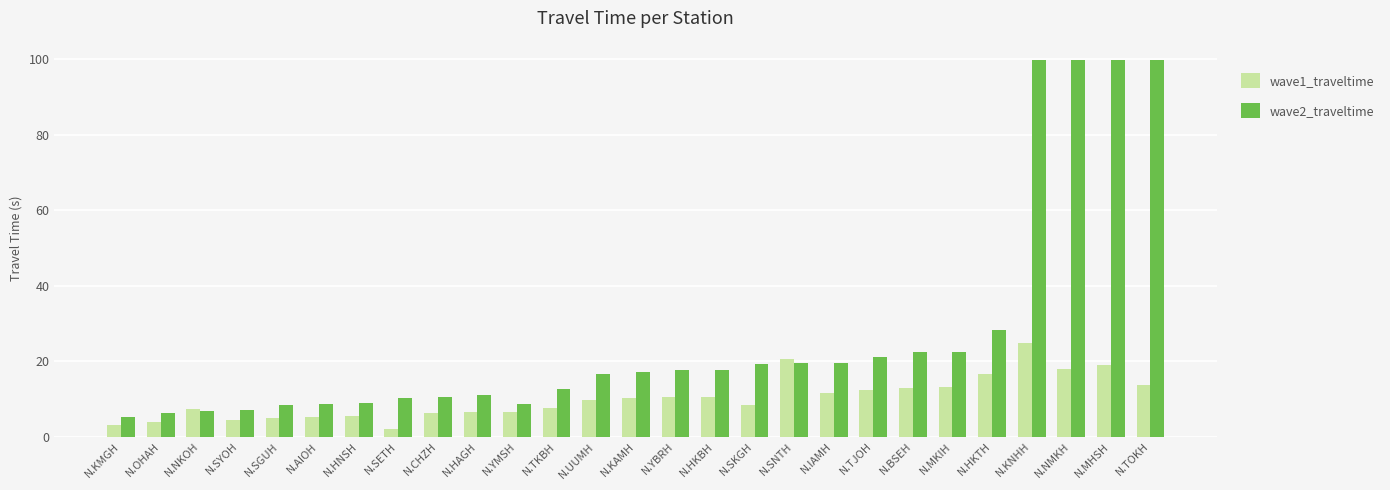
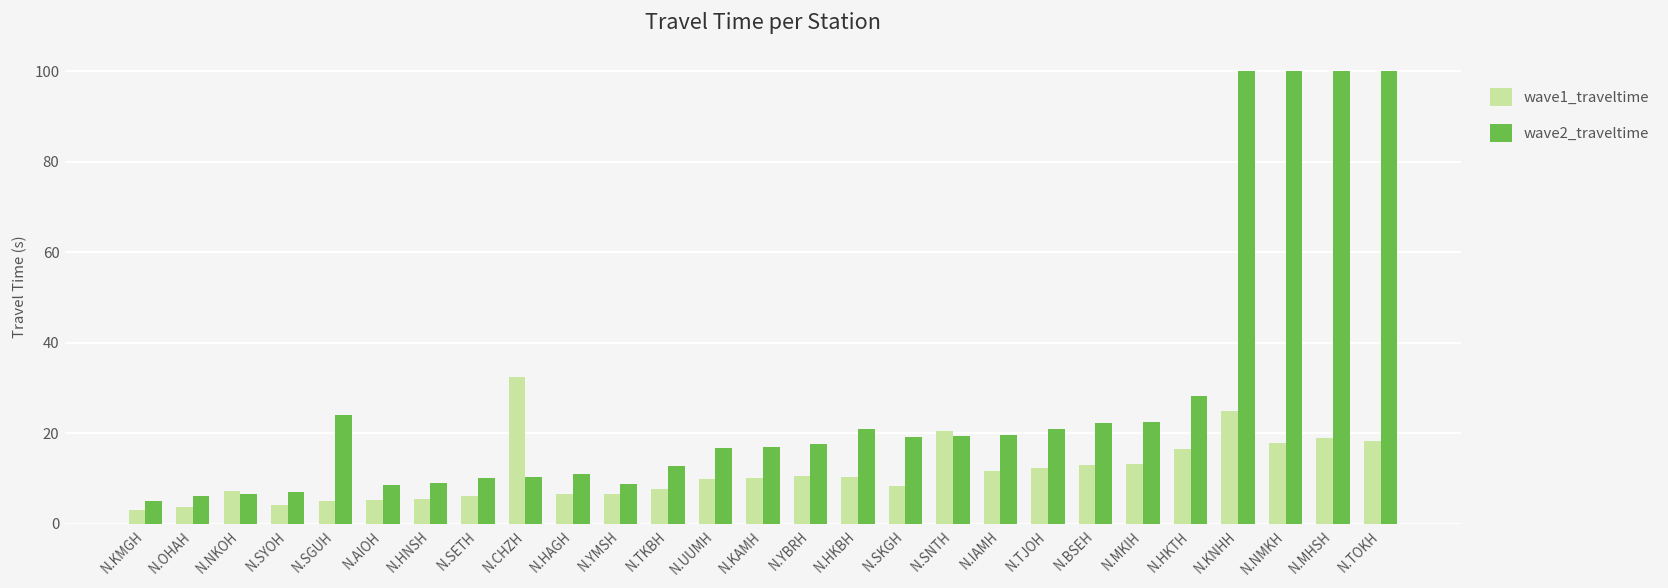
  {
    "wave1_traveltime": {
      "N.KMGH": 3,
      "N.OHAH": 4,
      "N.NKOH": 7,
      "N.SYOH": 4,
      "N.SGUH": 5,
      "N.AIOH": 5,
      "N.HNSH": 5,
-     "N.SETH": 2,
-     "N.CHZH": 6,
+     "N.SETH": 6,
+     "N.CHZH": 32,
      "N.HAGH": 7,
      "N.YMSH": 7,
      "N.TKBH": 8,
      "N.UUMH": 10,
      "N.KAMH": 10,
      "N.YBRH": 10,
      "N.HKBH": 10,
      "N.SKGH": 8,
      "N.SNTH": 21,
      "N.IAMH": 12,
      "N.TJOH": 12,
      "N.BSEH": 13,
      "N.MKIH": 13,
      "N.HKTH": 17,
      "N.KNHH": 25,
      "N.NMKH": 18,
      "N.MHSH": 19,
-     "N.TOKH": 14
+     "N.TOKH": 18
    },
    "wave2_traveltime": {
      "N.KMGH": 5,
      "N.OHAH": 6,
      "N.NKOH": 7,
      "N.SYOH": 7,
-     "N.SGUH": 8,
+     "N.SGUH": 24,
      "N.AIOH": 9,
      "N.HNSH": 9,
      "N.SETH": 10,
      "N.CHZH": 10,
      "N.HAGH": 11,
      "N.YMSH": 9,
      "N.TKBH": 13,
      "N.UUMH": 17,
      "N.KAMH": 17,
      "N.YBRH": 18,
-     "N.HKBH": 18,
+     "N.HKBH": 21,
      "N.SKGH": 19,
      "N.SNTH": 19,
      "N.IAMH": 20,
      "N.TJOH": 21,
      "N.BSEH": 22,
      "N.MKIH": 23,
      "N.HKTH": 28,
      "N.KNHH": 100,
      "N.NMKH": 100,
      "N.MHSH": 100,
      "N.TOKH": 100
    }
  }
